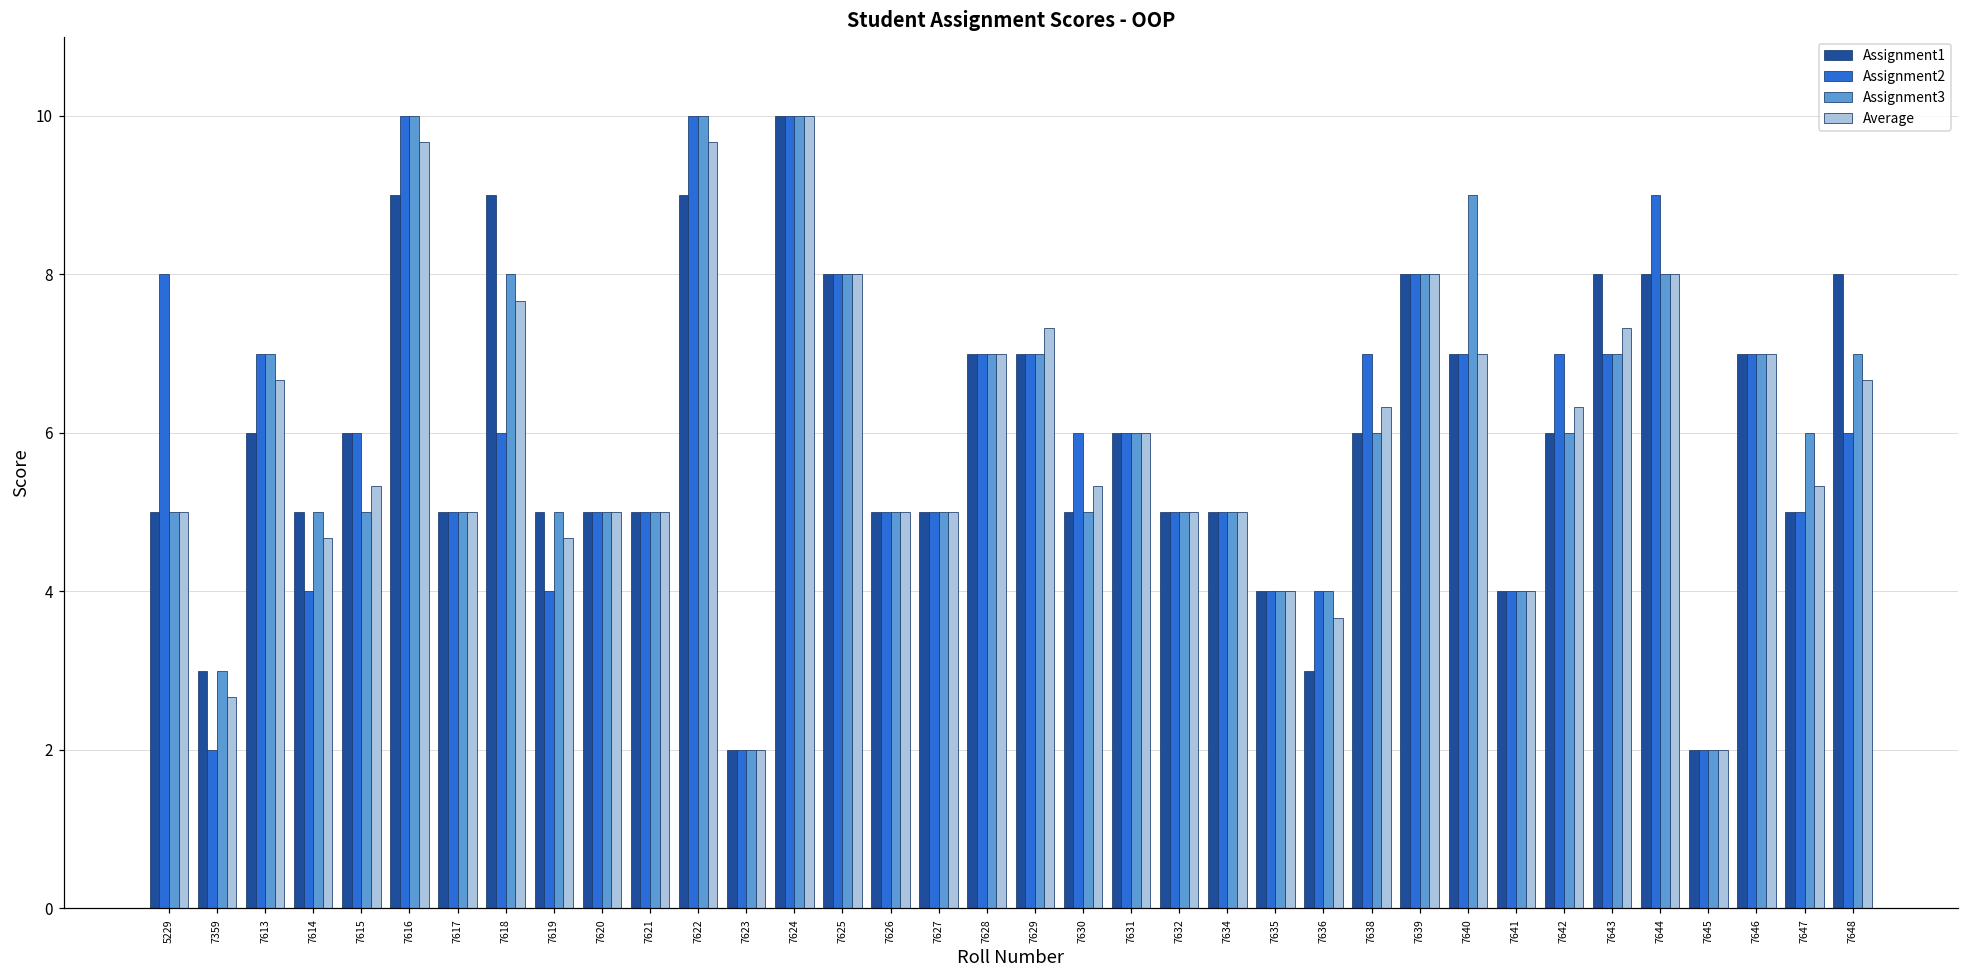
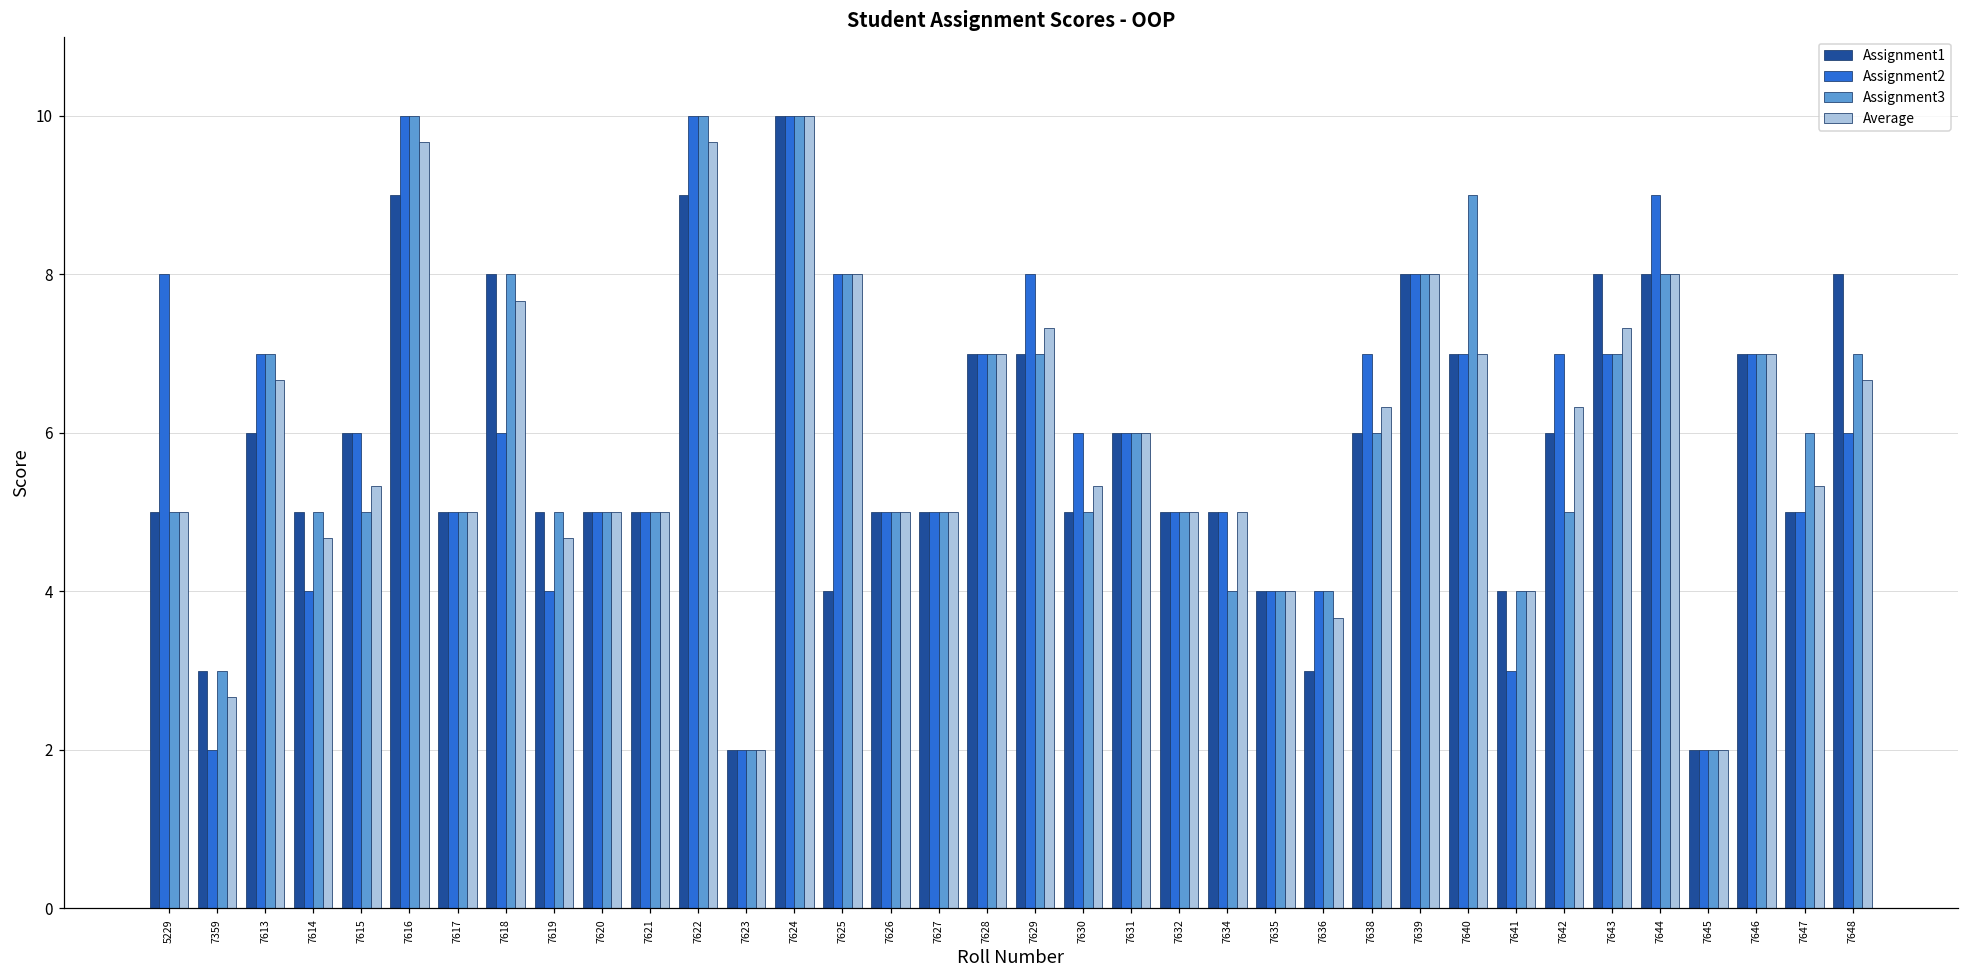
  {
    "Assignment1": {
      "5229": 5,
      "7359": 3,
      "7613": 6,
      "7614": 5,
      "7615": 6,
      "7616": 9,
      "7617": 5,
-     "7618": 9,
+     "7618": 8,
      "7619": 5,
      "7620": 5,
      "7621": 5,
      "7622": 9,
      "7623": 2,
      "7624": 10,
-     "7625": 8,
+     "7625": 4,
      "7626": 5,
      "7627": 5,
      "7628": 7,
      "7629": 7,
      "7630": 5,
      "7631": 6,
      "7632": 5,
      "7634": 5,
      "7635": 4,
      "7636": 3,
      "7638": 6,
      "7639": 8,
      "7640": 7,
      "7641": 4,
      "7642": 6,
      "7643": 8,
      "7644": 8,
      "7645": 2,
      "7646": 7,
      "7647": 5,
      "7648": 8
    },
    "Assignment2": {
      "5229": 8,
      "7359": 2,
      "7613": 7,
      "7614": 4,
      "7615": 6,
      "7616": 10,
      "7617": 5,
      "7618": 6,
      "7619": 4,
      "7620": 5,
      "7621": 5,
      "7622": 10,
      "7623": 2,
      "7624": 10,
      "7625": 8,
      "7626": 5,
      "7627": 5,
      "7628": 7,
-     "7629": 7,
+     "7629": 8,
      "7630": 6,
      "7631": 6,
      "7632": 5,
      "7634": 5,
      "7635": 4,
      "7636": 4,
      "7638": 7,
      "7639": 8,
      "7640": 7,
-     "7641": 4,
+     "7641": 3,
      "7642": 7,
      "7643": 7,
      "7644": 9,
      "7645": 2,
      "7646": 7,
      "7647": 5,
      "7648": 6
    },
    "Assignment3": {
      "5229": 5,
      "7359": 3,
      "7613": 7,
      "7614": 5,
      "7615": 5,
      "7616": 10,
      "7617": 5,
      "7618": 8,
      "7619": 5,
      "7620": 5,
      "7621": 5,
      "7622": 10,
      "7623": 2,
      "7624": 10,
      "7625": 8,
      "7626": 5,
      "7627": 5,
      "7628": 7,
      "7629": 7,
      "7630": 5,
      "7631": 6,
      "7632": 5,
-     "7634": 5,
+     "7634": 4,
      "7635": 4,
      "7636": 4,
      "7638": 6,
      "7639": 8,
      "7640": 9,
      "7641": 4,
-     "7642": 6,
+     "7642": 5,
      "7643": 7,
      "7644": 8,
      "7645": 2,
      "7646": 7,
      "7647": 6,
      "7648": 7
    },
    "Average": {
      "5229": 5,
      "7359": 2.7,
      "7613": 6.7,
      "7614": 4.7,
      "7615": 5.3,
      "7616": 9.7,
      "7617": 5,
      "7618": 7.7,
      "7619": 4.7,
      "7620": 5,
      "7621": 5,
      "7622": 9.7,
      "7623": 2,
      "7624": 10,
      "7625": 8,
      "7626": 5,
      "7627": 5,
      "7628": 7,
      "7629": 7.3,
      "7630": 5.3,
      "7631": 6,
      "7632": 5,
      "7634": 5,
      "7635": 4,
      "7636": 3.7,
      "7638": 6.3,
      "7639": 8,
      "7640": 7,
      "7641": 4,
      "7642": 6.3,
      "7643": 7.3,
      "7644": 8,
      "7645": 2,
      "7646": 7,
      "7647": 5.3,
      "7648": 6.7
    }
  }
